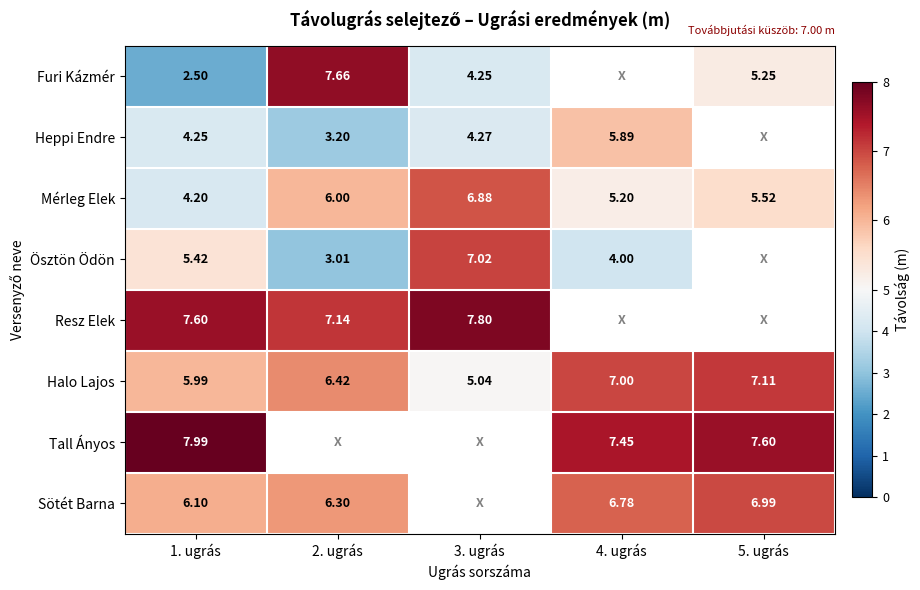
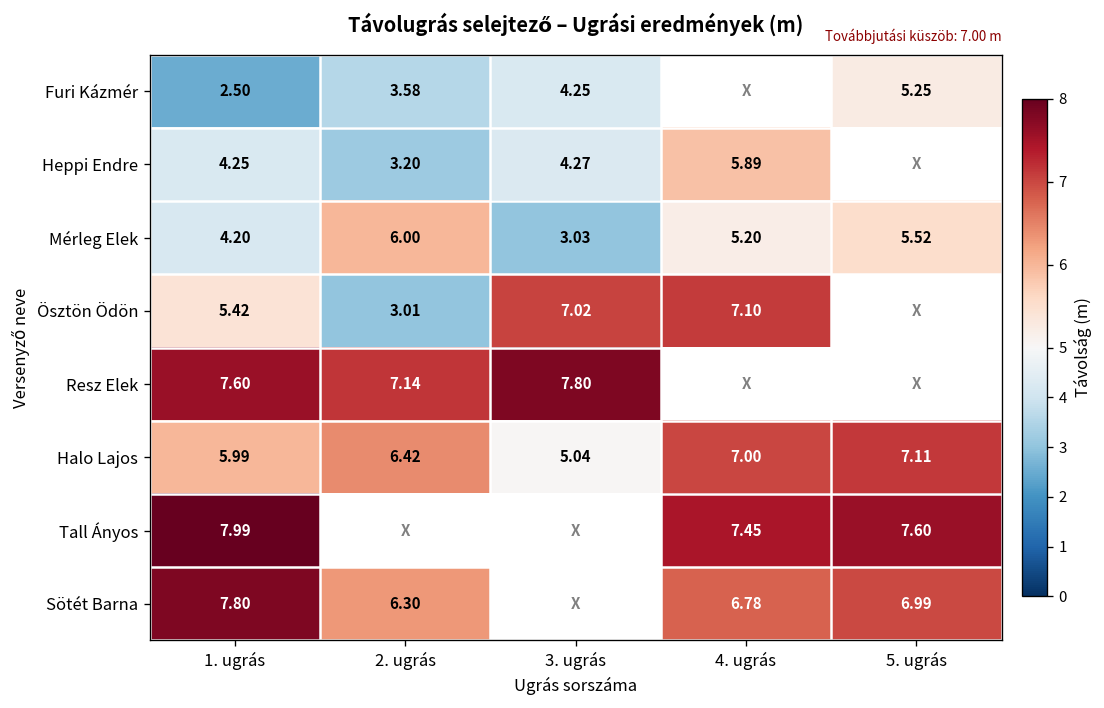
  {
    "Furi Kázmér": {
      "1. ugrás": 2.50,
-     "2. ugrás": 7.66,
+     "2. ugrás": 3.58,
      "3. ugrás": 4.25,
      "5. ugrás": 5.25
    },
    "Heppi Endre": {
      "1. ugrás": 4.25,
      "2. ugrás": 3.20,
      "3. ugrás": 4.27,
      "4. ugrás": 5.89
    },
    "Mérleg Elek": {
      "1. ugrás": 4.20,
      "2. ugrás": 6.00,
-     "3. ugrás": 6.88,
+     "3. ugrás": 3.03,
      "4. ugrás": 5.20,
      "5. ugrás": 5.52
    },
    "Ösztön Ödön": {
      "1. ugrás": 5.42,
      "2. ugrás": 3.01,
      "3. ugrás": 7.02,
-     "4. ugrás": 4.00
+     "4. ugrás": 7.10
    },
    "Resz Elek": {
      "1. ugrás": 7.60,
      "2. ugrás": 7.14,
      "3. ugrás": 7.80
    },
    "Halo Lajos": {
      "1. ugrás": 5.99,
      "2. ugrás": 6.42,
      "3. ugrás": 5.04,
      "4. ugrás": 7.00,
      "5. ugrás": 7.11
    },
    "Tall Ányos": {
      "1. ugrás": 7.99,
      "4. ugrás": 7.45,
      "5. ugrás": 7.60
    },
    "Sötét Barna": {
-     "1. ugrás": 6.10,
+     "1. ugrás": 7.80,
      "2. ugrás": 6.30,
      "4. ugrás": 6.78,
      "5. ugrás": 6.99
    }
  }
